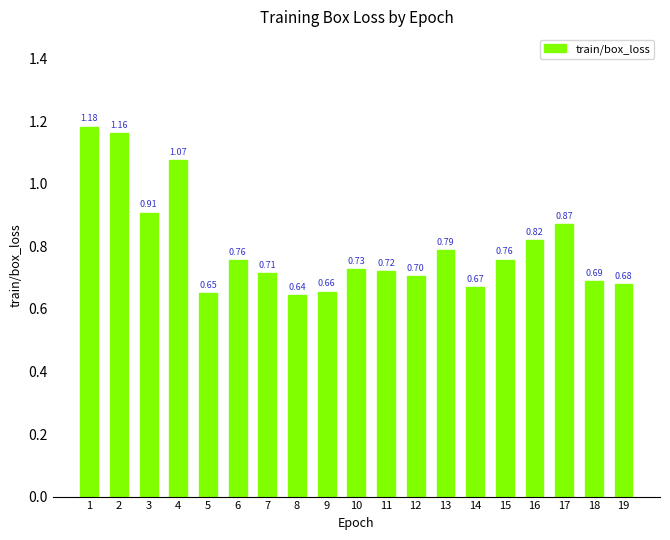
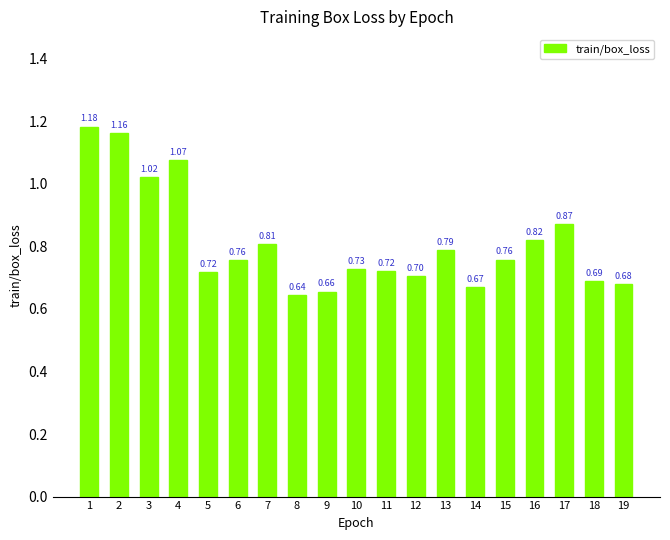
  {
    "1": 1.18,
    "2": 1.16,
-   "3": 0.91,
+   "3": 1.02,
    "4": 1.07,
-   "5": 0.65,
+   "5": 0.72,
    "6": 0.76,
-   "7": 0.71,
+   "7": 0.81,
    "8": 0.64,
    "9": 0.66,
    "10": 0.73,
    "11": 0.72,
    "12": 0.70,
    "13": 0.79,
    "14": 0.67,
    "15": 0.76,
    "16": 0.82,
    "17": 0.87,
    "18": 0.69,
    "19": 0.68
  }
